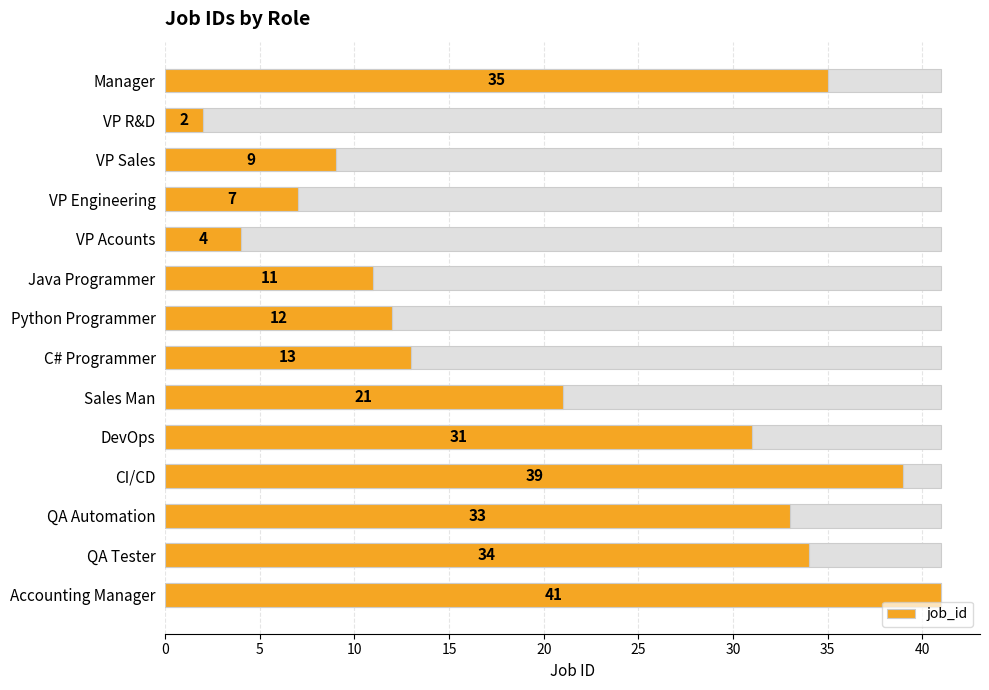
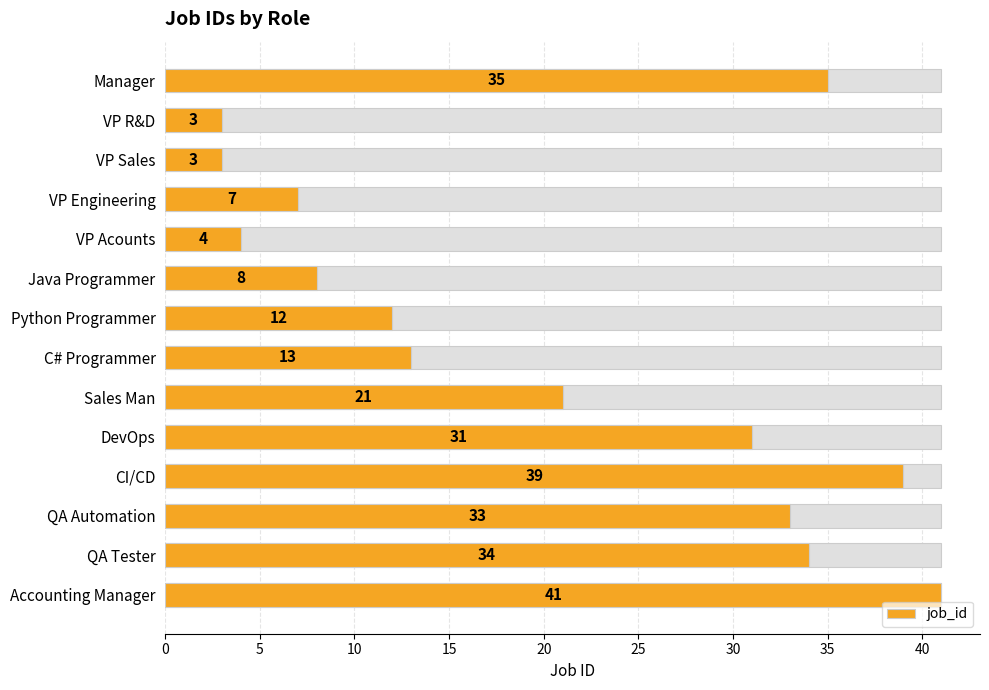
  {
    "job_id": {
-     "VP R&D": 2,
-     "VP Sales": 9,
-     "Java Programmer": 11,
+     "VP R&D": 3,
+     "VP Sales": 3,
+     "Java Programmer": 8,
      "Accounting Manager": 41
    }
  }
